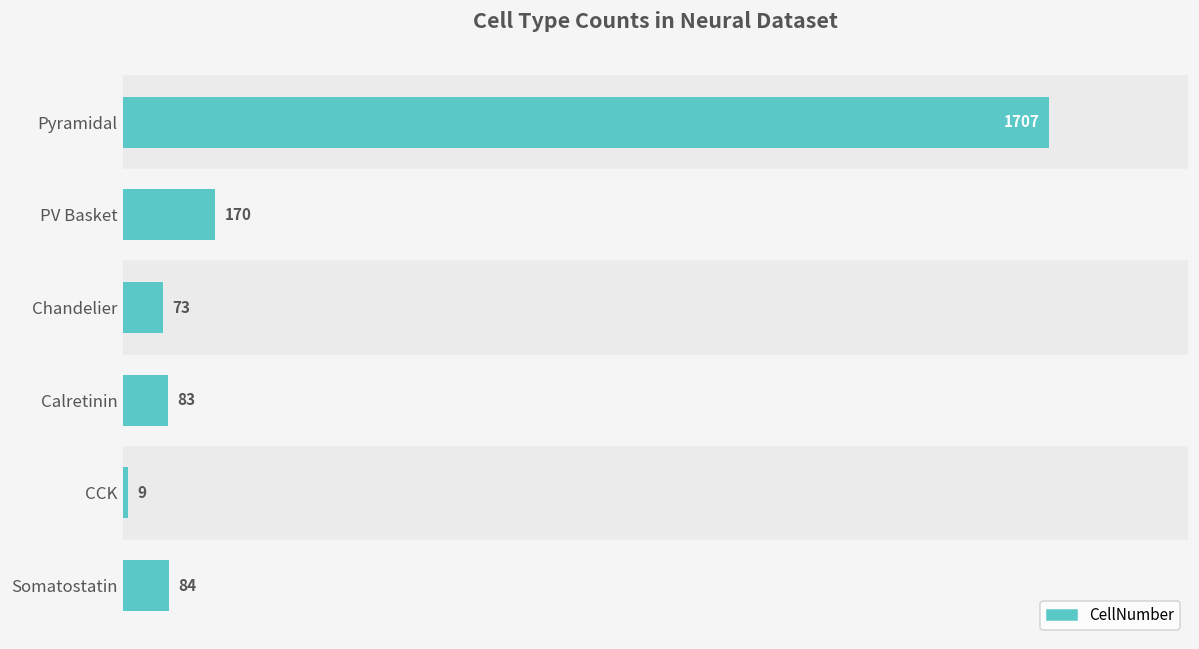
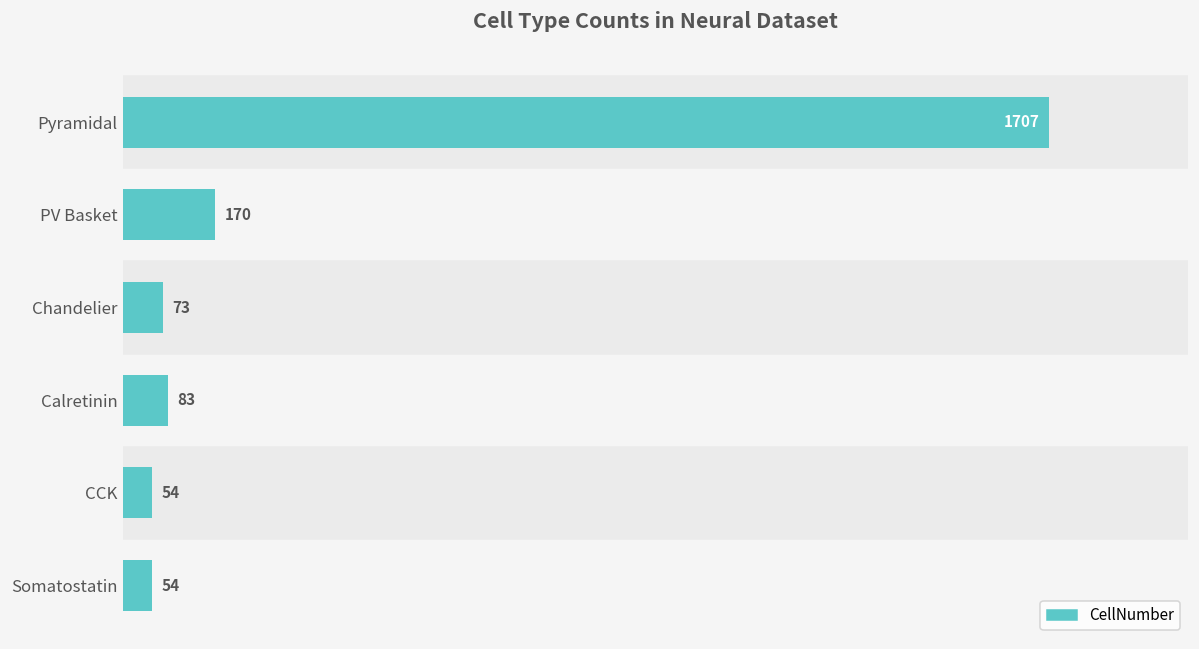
  {
    "Pyramidal": 1707,
    "PV Basket": 170,
    "Chandelier": 73,
    "Calretinin": 83,
-   "CCK": 9,
-   "Somatostatin": 84
+   "CCK": 54,
+   "Somatostatin": 54
  }
